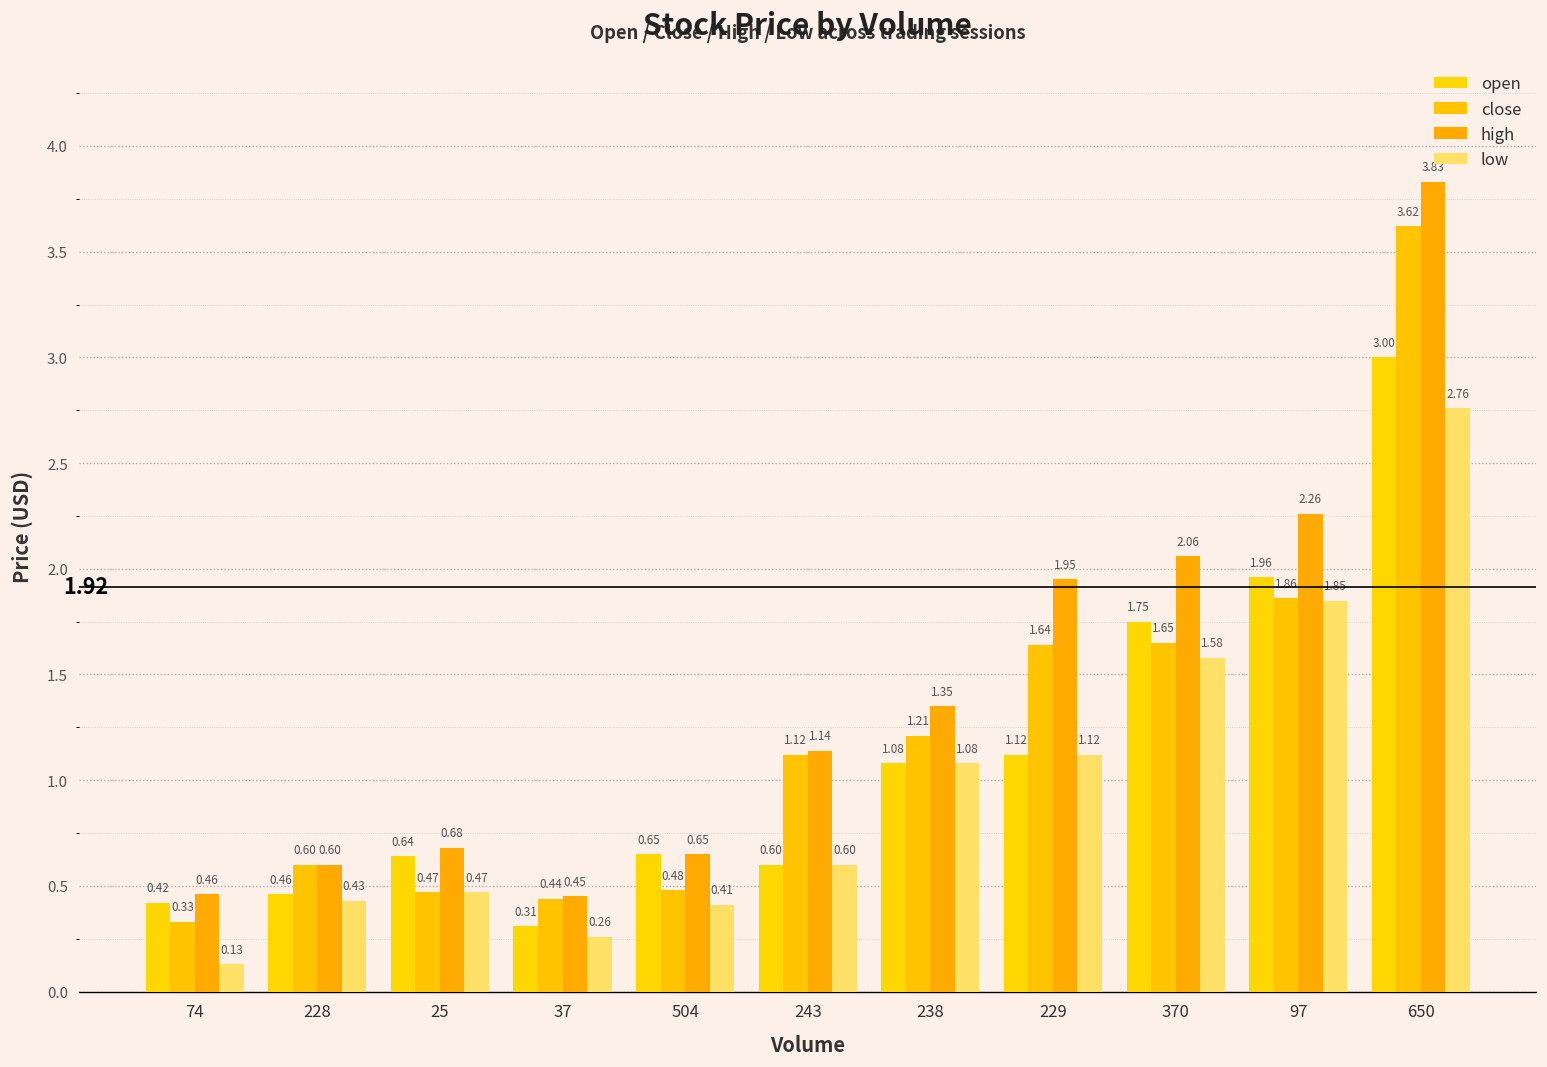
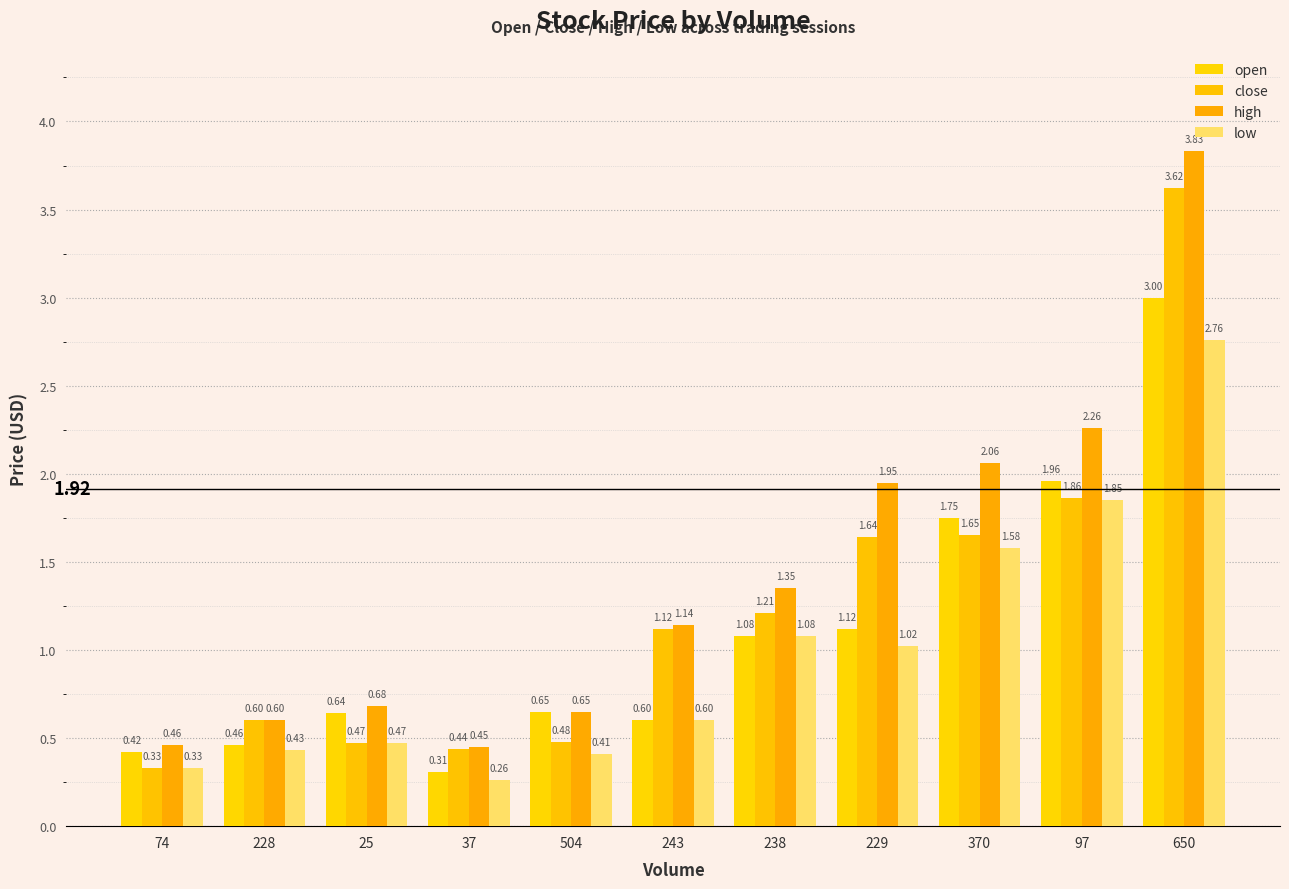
  {
    "low": {
-     "74": 0.13,
+     "74": 0.33,
      "228": 0.43,
      "25": 0.47,
      "37": 0.26,
      "504": 0.41,
      "243": 0.60,
      "238": 1.08,
-     "229": 1.12,
+     "229": 1.02,
      "370": 1.58,
      "97": 1.85,
      "650": 2.76
    }
  }
